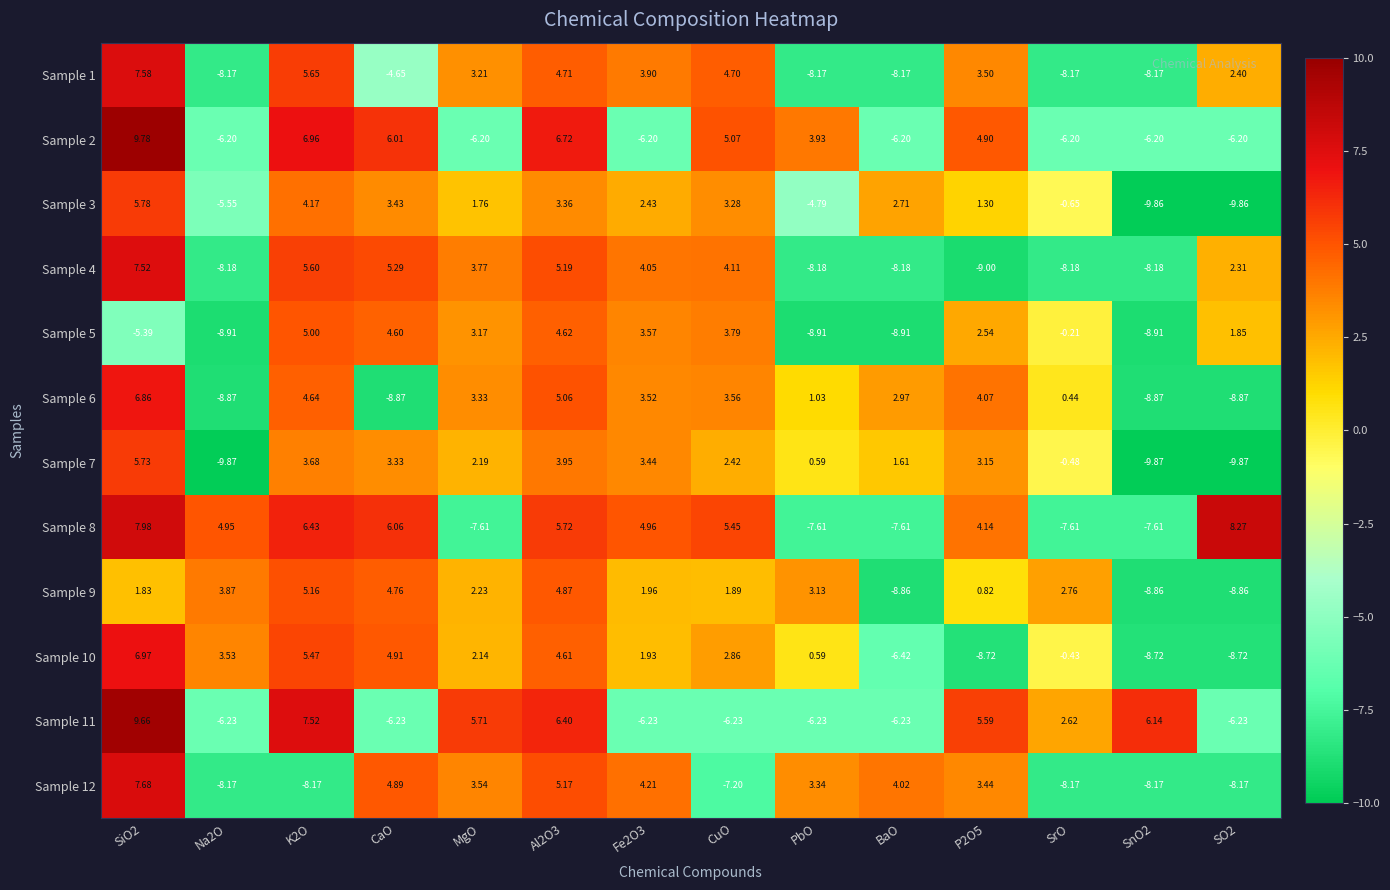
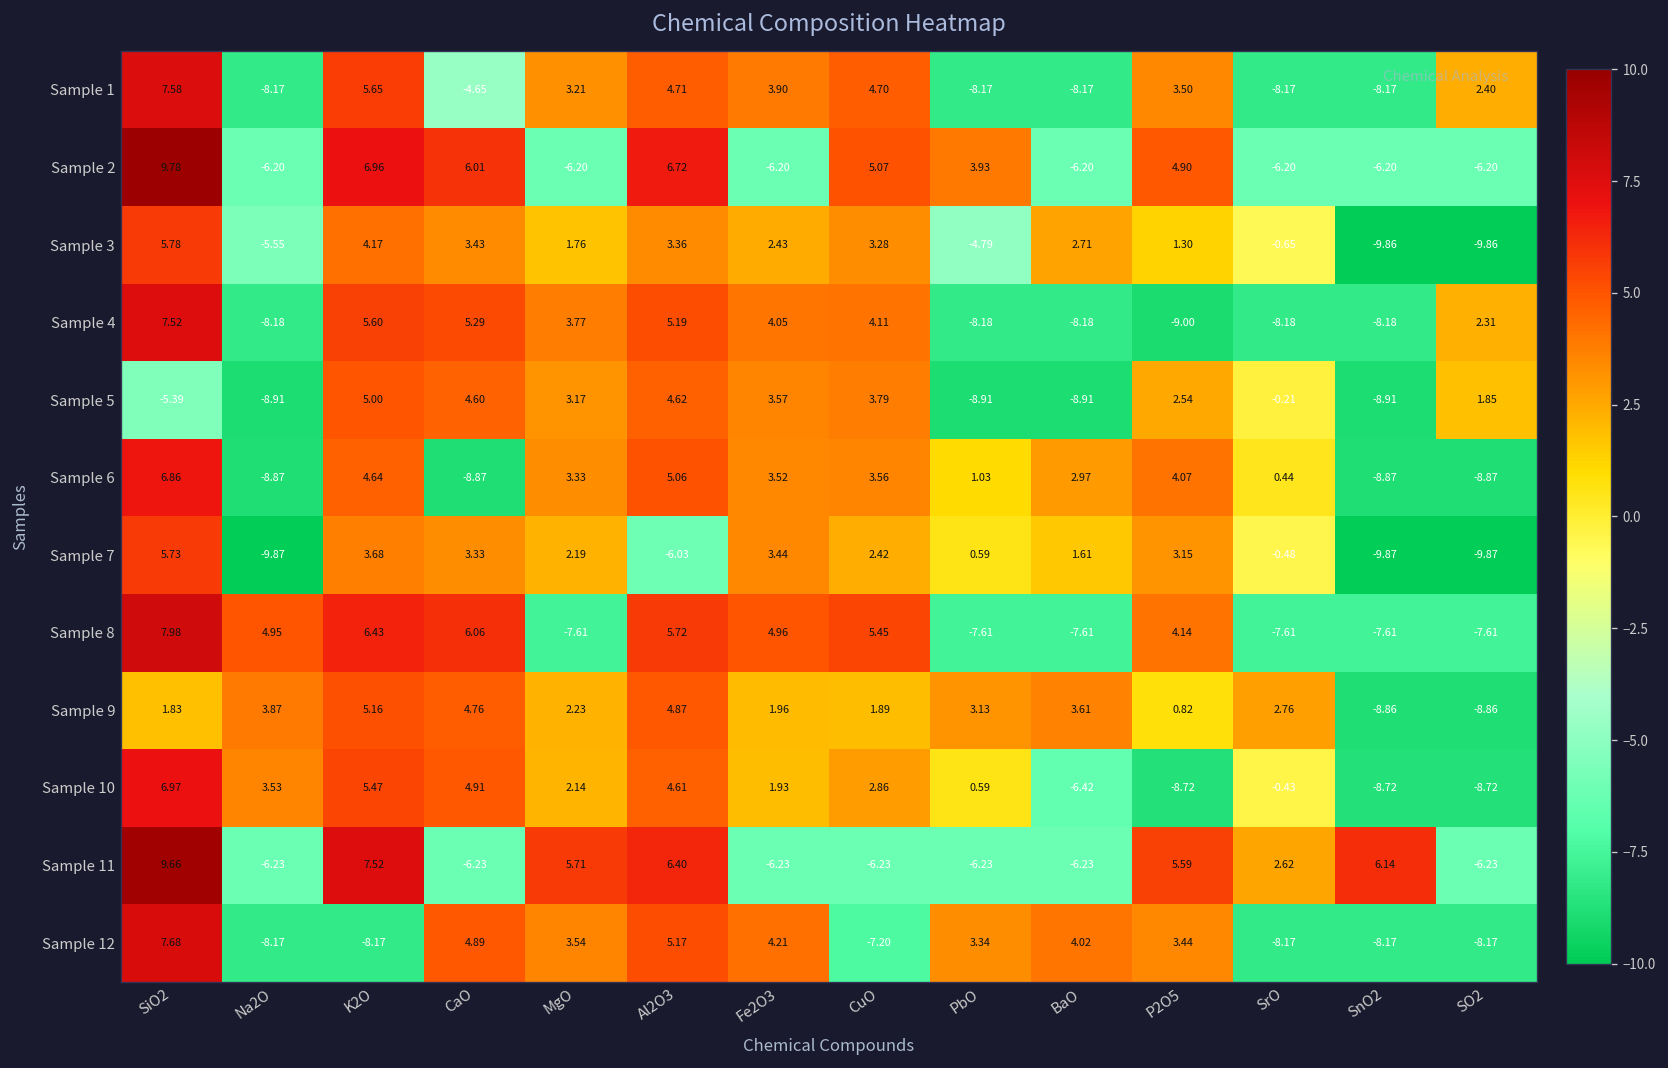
  {
    "Sample 1": {
      "SiO2": 7.58,
      "Na2O": -8.17,
      "K2O": 5.65,
      "CaO": -4.65,
      "MgO": 3.21,
      "Al2O3": 4.71,
      "Fe2O3": 3.90,
      "CuO": 4.70,
      "PbO": -8.17,
      "BaO": -8.17,
      "P2O5": 3.50,
      "SrO": -8.17,
      "SnO2": -8.17
    },
    "Sample 2": {
      "SiO2": 9.78,
      "Na2O": -6.20,
      "K2O": 6.96,
      "CaO": 6.01,
      "MgO": -6.20,
      "Al2O3": 6.72,
      "Fe2O3": -6.20,
      "CuO": 5.07,
      "PbO": 3.93,
      "BaO": -6.20,
      "P2O5": 4.90,
      "SrO": -6.20,
      "SnO2": -6.20,
      "SO2": -6.20
    },
    "Sample 3": {
      "SiO2": 5.78,
      "Na2O": -5.55,
      "K2O": 4.17,
      "CaO": 3.43,
      "MgO": 1.76,
      "Al2O3": 3.36,
      "Fe2O3": 2.43,
      "CuO": 3.28,
      "PbO": -4.79,
      "BaO": 2.71,
      "P2O5": 1.30,
      "SrO": -0.65,
      "SnO2": -9.86,
      "SO2": -9.86
    },
    "Sample 4": {
      "SiO2": 7.52,
      "Na2O": -8.18,
      "K2O": 5.60,
      "CaO": 5.29,
      "MgO": 3.77,
      "Al2O3": 5.19,
      "Fe2O3": 4.05,
      "CuO": 4.11,
      "PbO": -8.18,
      "BaO": -8.18,
      "P2O5": -9.00,
      "SrO": -8.18,
      "SnO2": -8.18,
      "SO2": 2.31
    },
    "Sample 5": {
      "SiO2": -5.39,
      "Na2O": -8.91,
      "K2O": 5.00,
      "CaO": 4.60,
      "MgO": 3.17,
      "Al2O3": 4.62,
      "Fe2O3": 3.57,
      "CuO": 3.79,
      "PbO": -8.91,
      "BaO": -8.91,
      "P2O5": 2.54,
      "SrO": -0.21,
      "SnO2": -8.91,
      "SO2": 1.85
    },
    "Sample 6": {
      "SiO2": 6.86,
      "Na2O": -8.87,
      "K2O": 4.64,
      "CaO": -8.87,
      "MgO": 3.33,
      "Al2O3": 5.06,
      "Fe2O3": 3.52,
      "CuO": 3.56,
      "PbO": 1.03,
      "BaO": 2.97,
      "P2O5": 4.07,
      "SrO": 0.44,
      "SnO2": -8.87,
      "SO2": -8.87
    },
    "Sample 7": {
      "SiO2": 5.73,
      "Na2O": -9.87,
      "K2O": 3.68,
      "CaO": 3.33,
      "MgO": 2.19,
-     "Al2O3": 3.95,
+     "Al2O3": -6.03,
      "Fe2O3": 3.44,
      "CuO": 2.42,
      "PbO": 0.59,
      "BaO": 1.61,
      "P2O5": 3.15,
      "SrO": -0.48,
      "SnO2": -9.87,
      "SO2": -9.87
    },
    "Sample 8": {
      "SiO2": 7.98,
      "Na2O": 4.95,
      "K2O": 6.43,
      "CaO": 6.06,
      "MgO": -7.61,
      "Al2O3": 5.72,
      "Fe2O3": 4.96,
      "CuO": 5.45,
      "PbO": -7.61,
      "BaO": -7.61,
      "P2O5": 4.14,
      "SrO": -7.61,
      "SnO2": -7.61,
-     "SO2": 8.27
+     "SO2": -7.61
    },
    "Sample 9": {
      "SiO2": 1.83,
      "Na2O": 3.87,
      "K2O": 5.16,
      "CaO": 4.76,
      "MgO": 2.23,
      "Al2O3": 4.87,
      "Fe2O3": 1.96,
      "CuO": 1.89,
      "PbO": 3.13,
-     "BaO": -8.86,
+     "BaO": 3.61,
      "P2O5": 0.82,
      "SrO": 2.76,
      "SnO2": -8.86,
      "SO2": -8.86
    },
    "Sample 10": {
      "SiO2": 6.97,
      "Na2O": 3.53,
      "K2O": 5.47,
      "CaO": 4.91,
      "MgO": 2.14,
      "Al2O3": 4.61,
      "Fe2O3": 1.93,
      "CuO": 2.86,
      "PbO": 0.59,
      "BaO": -6.42,
      "P2O5": -8.72,
      "SrO": -0.43,
      "SnO2": -8.72,
      "SO2": -8.72
    },
    "Sample 11": {
      "SiO2": 9.66,
      "Na2O": -6.23,
      "K2O": 7.52,
      "CaO": -6.23,
      "MgO": 5.71,
      "Al2O3": 6.40,
      "Fe2O3": -6.23,
      "CuO": -6.23,
      "PbO": -6.23,
      "BaO": -6.23,
      "P2O5": 5.59,
      "SrO": 2.62,
      "SnO2": 6.14,
      "SO2": -6.23
    },
    "Sample 12": {
      "SiO2": 7.68,
      "Na2O": -8.17,
      "K2O": -8.17,
      "CaO": 4.89,
      "MgO": 3.54,
      "Al2O3": 5.17,
      "Fe2O3": 4.21,
      "CuO": -7.20,
      "PbO": 3.34,
      "BaO": 4.02,
      "P2O5": 3.44,
      "SrO": -8.17,
      "SnO2": -8.17,
      "SO2": -8.17
    }
  }
